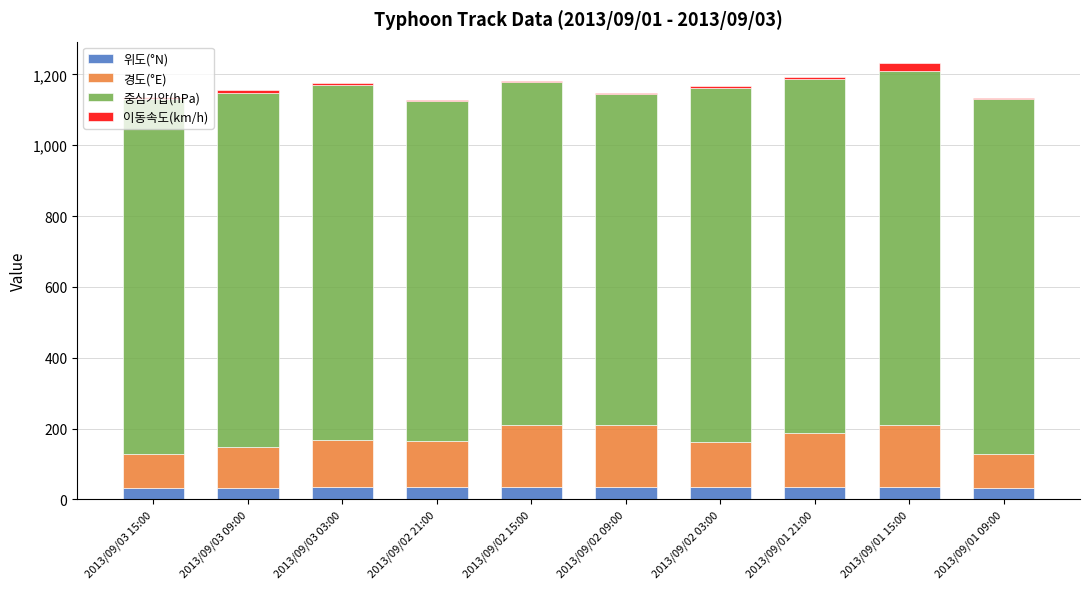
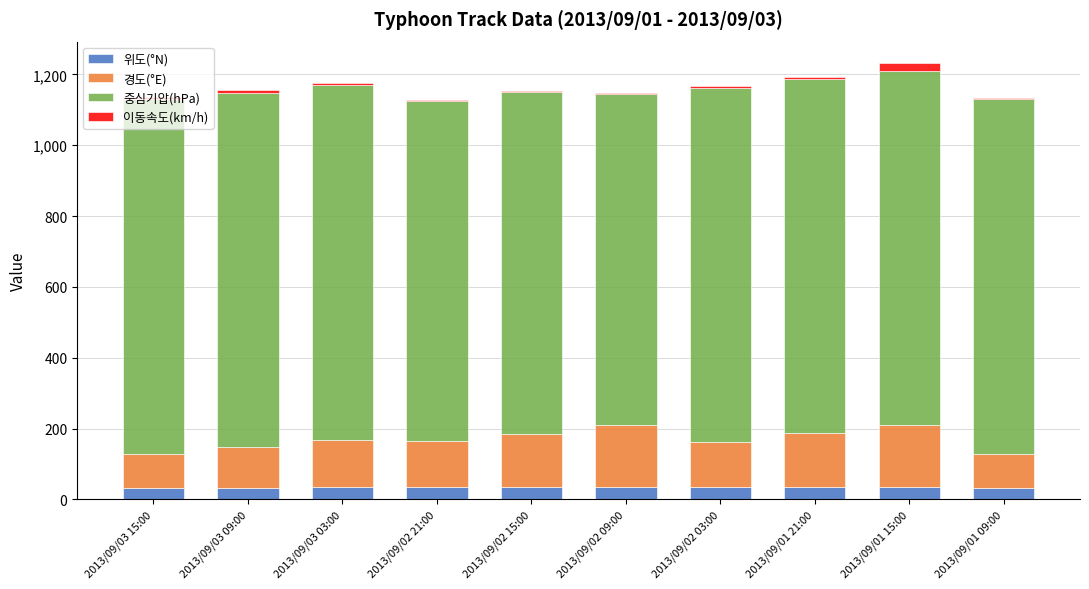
  {
    "위도(°N)": {
      "2013/09/03 15:00": "30",
      "2013/09/03 09:00": "30",
      "2013/09/03 03:00": "30",
      "2013/09/02 21:00": "30",
      "2013/09/02 15:00": "30",
      "2013/09/02 09:00": "30",
      "2013/09/02 03:00": "30",
      "2013/09/01 21:00": "30",
      "2013/09/01 15:00": "30",
      "2013/09/01 09:00": "30"
    },
    "경도(°E)": {
      "2013/09/03 15:00": "100",
      "2013/09/03 09:00": "120",
      "2013/09/03 03:00": "140",
      "2013/09/02 21:00": "130",
-     "2013/09/02 15:00": "180",
+     "2013/09/02 15:00": "150",
      "2013/09/02 09:00": "180",
      "2013/09/02 03:00": "130",
      "2013/09/01 21:00": "150",
      "2013/09/01 15:00": "180",
      "2013/09/01 09:00": "100"
    },
    "중심기압(hPa)": {
      "2013/09/03 09:00": "1,000",
      "2013/09/03 03:00": "1,000",
      "2013/09/02 21:00": "960",
      "2013/09/02 15:00": "970",
      "2013/09/02 09:00": "930",
      "2013/09/02 03:00": "1,000",
      "2013/09/01 21:00": "1,000",
      "2013/09/01 15:00": "1,000",
      "2013/09/01 09:00": "1,000"
    },
    "이동속도(km/h)": {
      "2013/09/03 09:00": "10",
      "2013/09/03 03:00": "10",
      "2013/09/01 15:00": "20"
    }
  }
